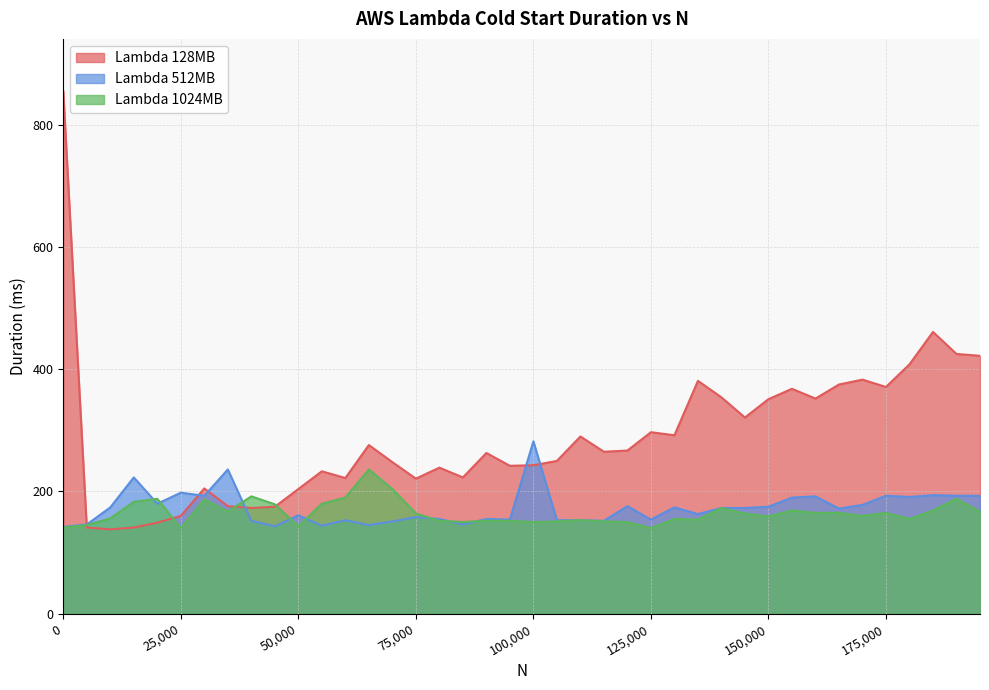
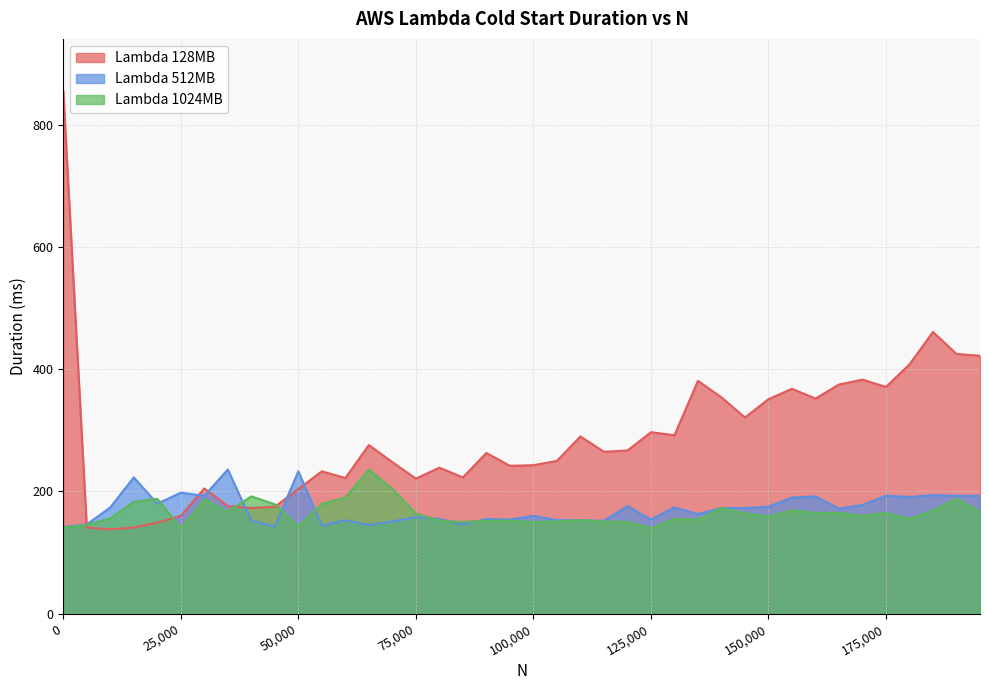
  {
    "Lambda 128MB": {
      "0": 860,
      "25,000": 160,
      "50,000": 200,
      "75,000": 220,
      "100,000": 240,
      "125,000": 300,
      "150,000": 350,
      "175,000": 370
    },
    "Lambda 512MB": {
      "25,000": 200,
-     "50,000": 160,
+     "50,000": 230,
      "75,000": 160,
-     "100,000": 280,
+     "100,000": 160,
      "125,000": 150,
      "150,000": 180,
      "175,000": 190
    },
    "Lambda 1024MB": {
      "25,000": 140,
      "50,000": 140,
      "75,000": 160,
      "100,000": 150,
      "125,000": 140,
      "150,000": 160,
      "175,000": 170
    }
  }
